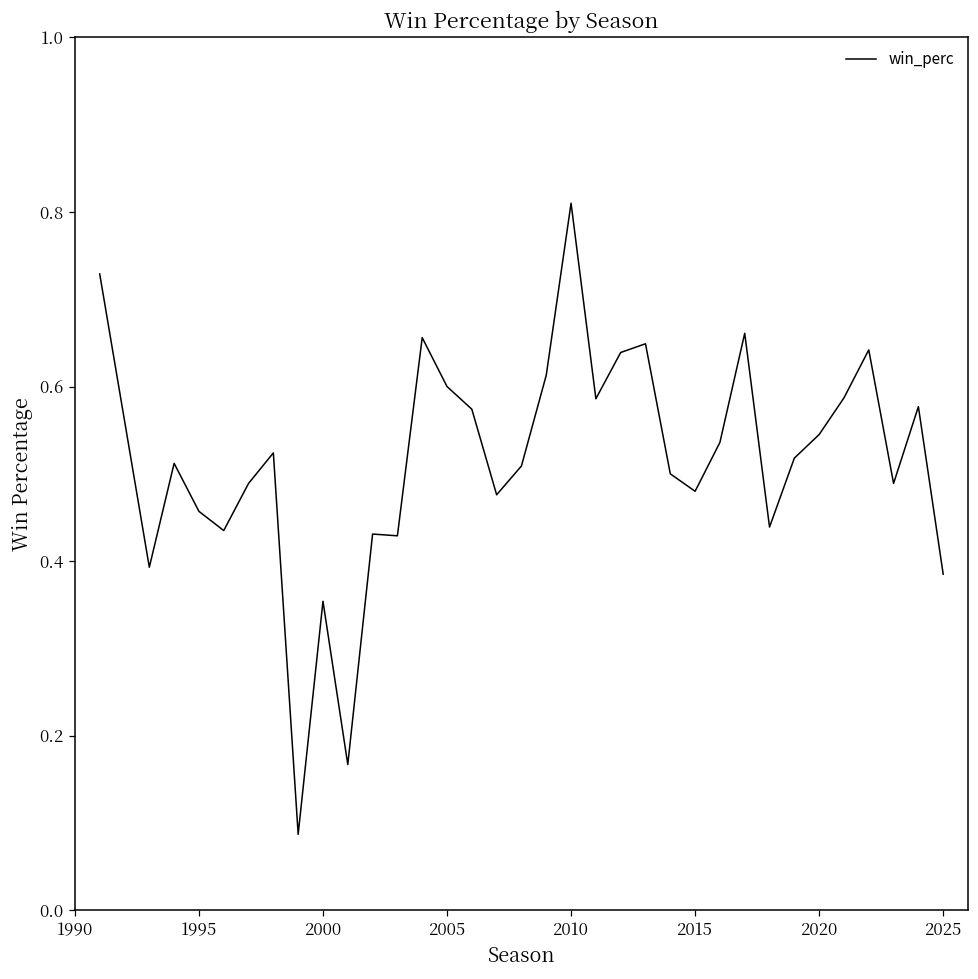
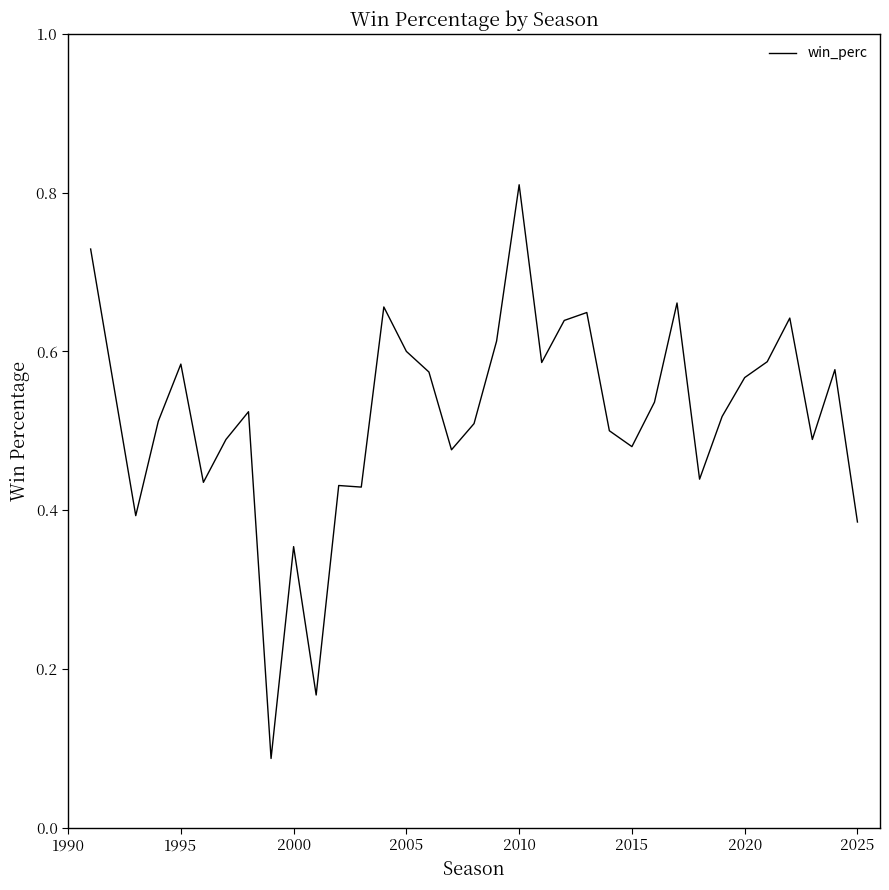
  {
-   "1995": 0.46,
+   "1995": 0.58,
    "2000": 0.35,
    "2005": 0.60,
    "2010": 0.81,
    "2015": 0.48,
-   "2020": 0.55,
+   "2020": 0.57,
    "2025": 0.39
  }
